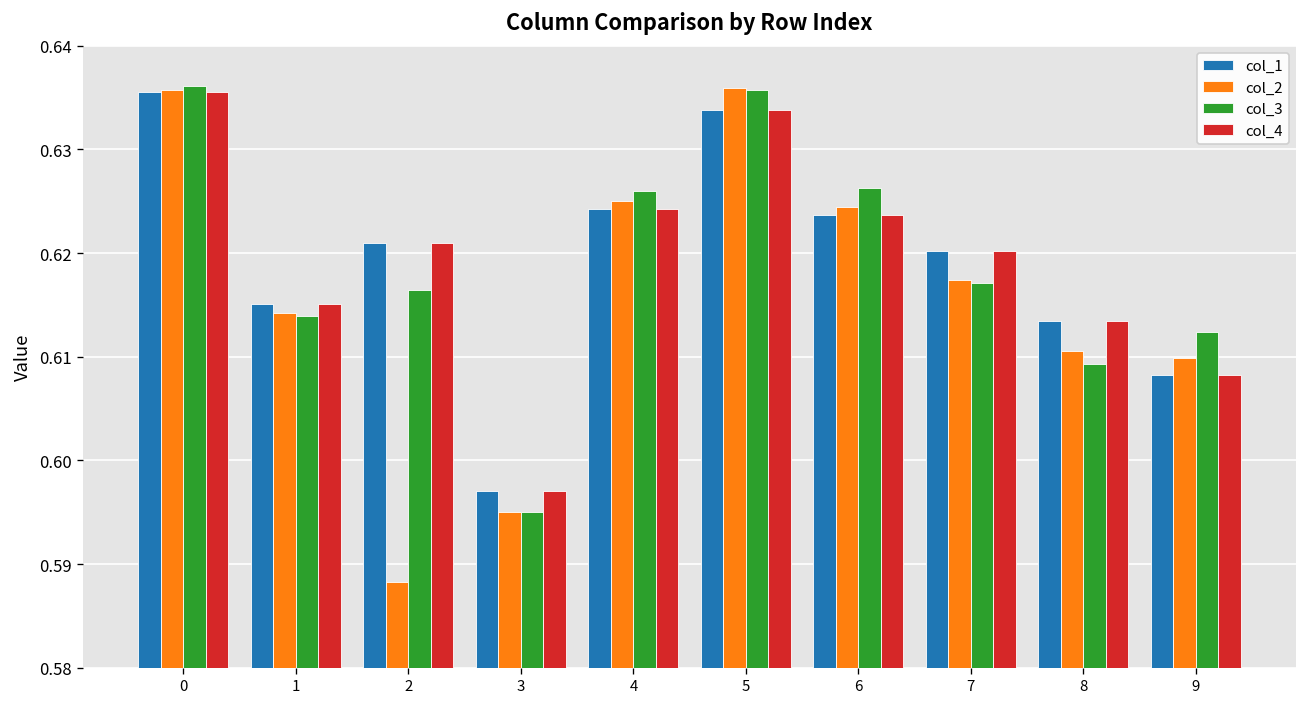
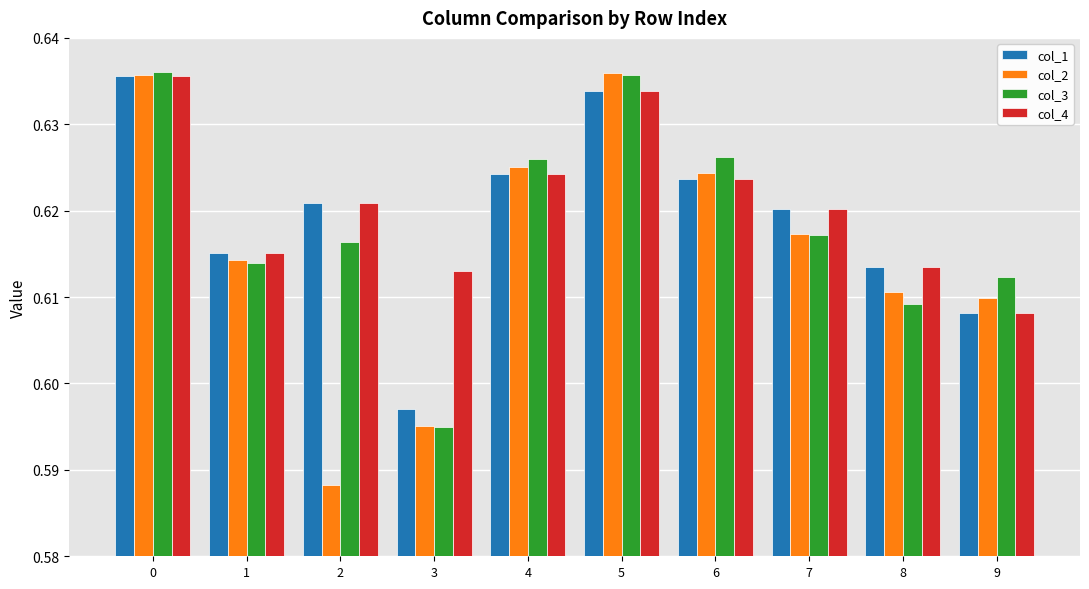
  {
    "col_1": {
      "0": 0.636,
      "1": 0.615,
      "2": 0.621,
      "3": 0.597,
      "4": 0.624,
      "5": 0.634,
      "6": 0.624,
      "7": 0.620,
      "8": 0.613,
      "9": 0.608
    },
    "col_2": {
      "0": 0.636,
      "1": 0.614,
      "2": 0.588,
      "3": 0.595,
      "4": 0.625,
      "5": 0.636,
      "6": 0.624,
      "7": 0.617,
      "8": 0.611,
      "9": 0.610
    },
    "col_3": {
      "0": 0.636,
      "1": 0.614,
      "2": 0.616,
      "3": 0.595,
      "4": 0.626,
      "5": 0.636,
      "6": 0.626,
      "7": 0.617,
      "8": 0.609,
      "9": 0.612
    },
    "col_4": {
      "0": 0.636,
      "1": 0.615,
      "2": 0.621,
-     "3": 0.597,
+     "3": 0.613,
      "4": 0.624,
      "5": 0.634,
      "6": 0.624,
      "7": 0.620,
      "8": 0.613,
      "9": 0.608
    }
  }
